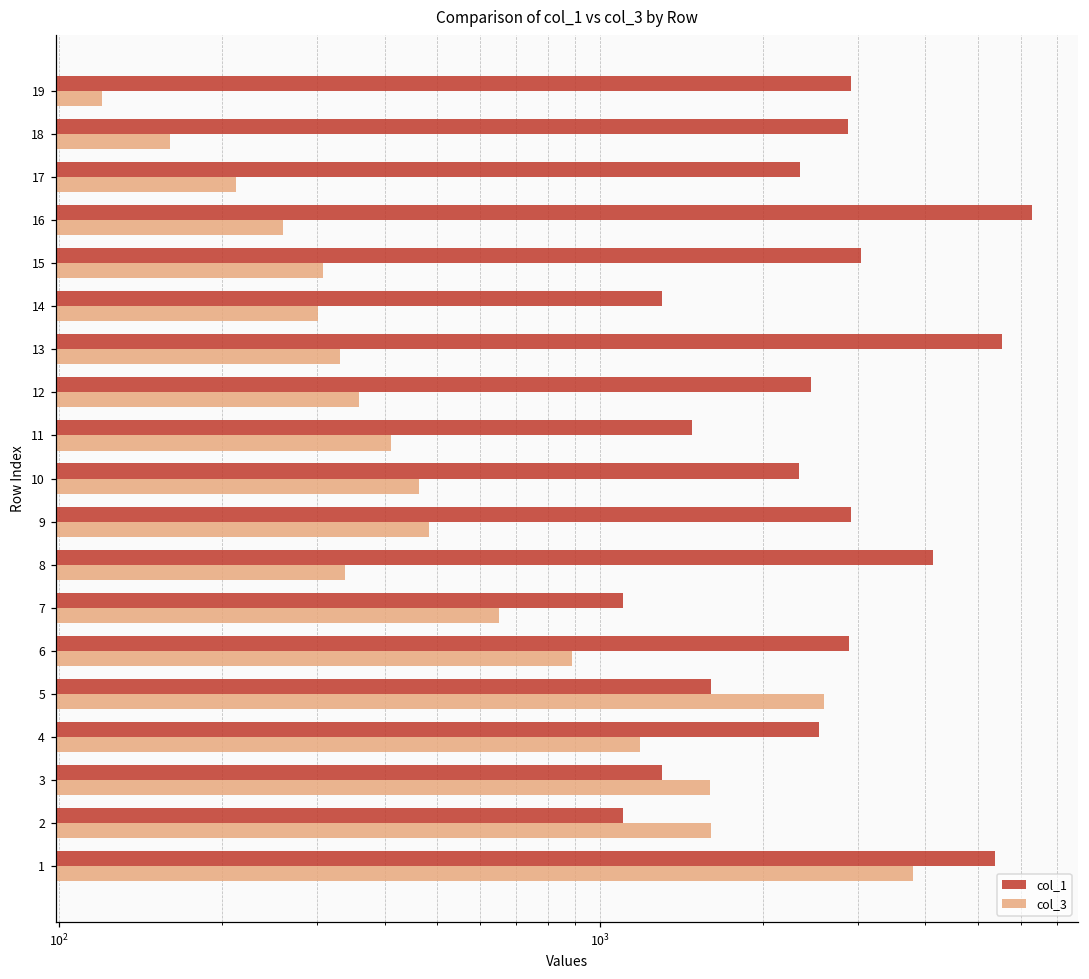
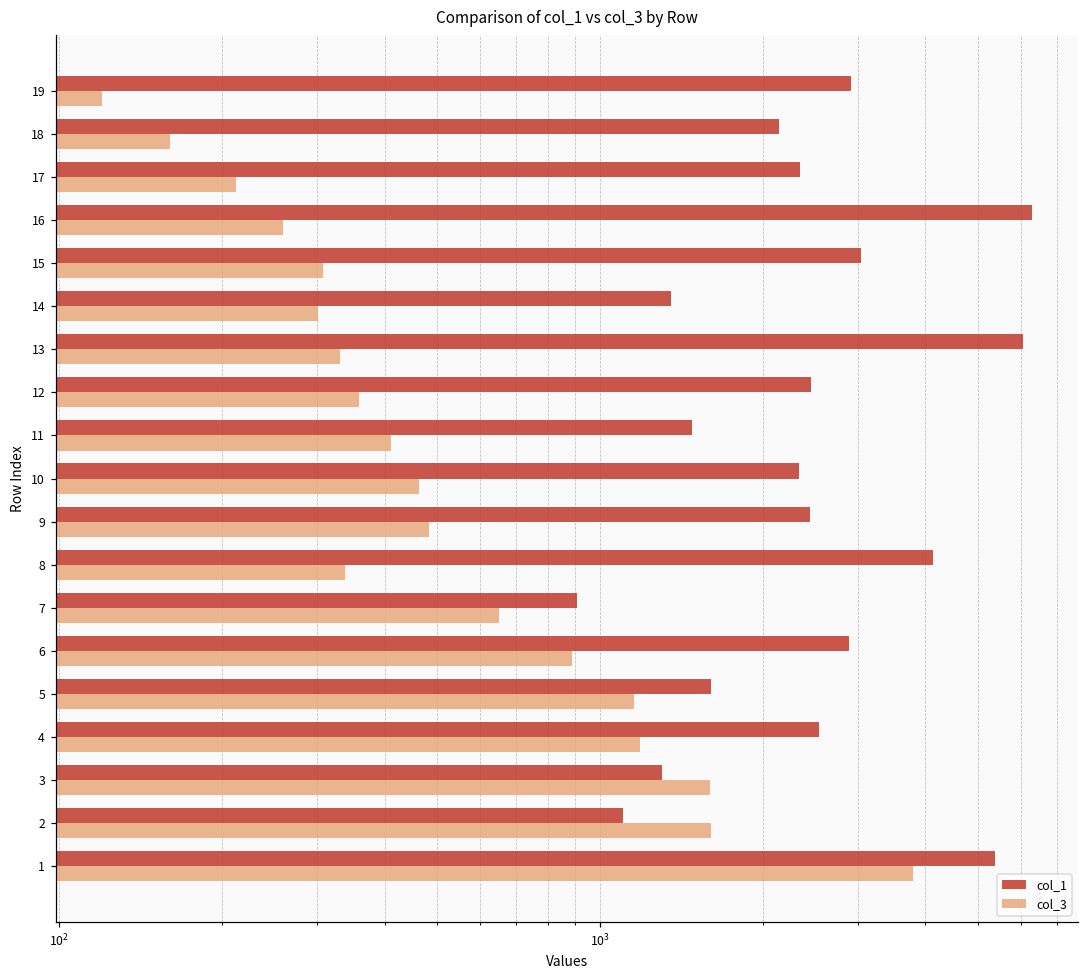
  {
    "col_1": {
      "19": 2900,
-     "18": 2900,
+     "18": 2100,
      "17": 2300,
      "16": 6300,
      "15": 3000,
-     "14": 1300,
-     "13": 5500,
+     "14": 1350,
+     "13": 6100,
      "12": 2500,
      "11": 1480,
      "10": 2300,
-     "9": 2900,
+     "9": 2400,
      "8": 4100,
-     "7": 1100,
+     "7": 910,
      "6": 2900,
      "5": 1610,
      "4": 2500,
      "3": 1300,
      "2": 1100,
      "1": 5400
    },
    "col_3": {
      "19": 120,
      "18": 160,
      "17": 212,
      "16": 260,
      "15": 310,
      "14": 300,
      "13": 330,
      "12": 360,
      "11": 410,
      "10": 460,
      "9": 480,
      "8": 340,
      "7": 650,
      "6": 890,
-     "5": 2600,
+     "5": 1160,
      "4": 1190,
      "3": 1600,
      "2": 1610,
      "1": 3800
    }
  }
